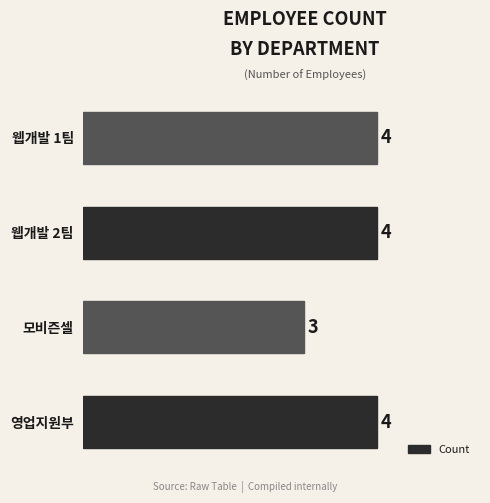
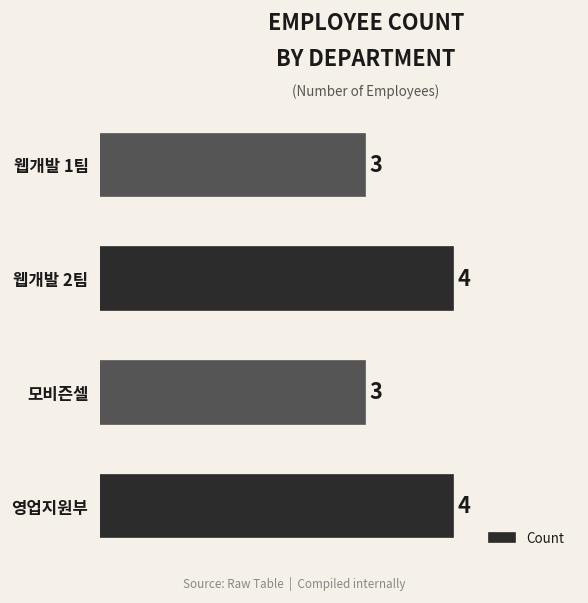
  {
-   "웹개발 1팀": 4,
+   "웹개발 1팀": 3,
    "웹개발 2팀": 4,
    "모비즌셀": 3,
    "영업지원부": 4
  }
